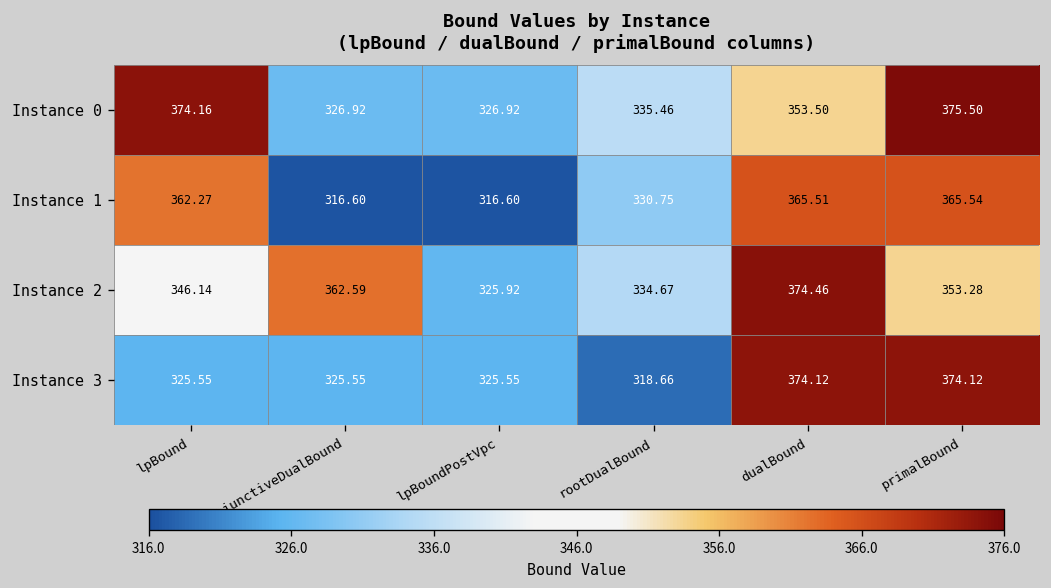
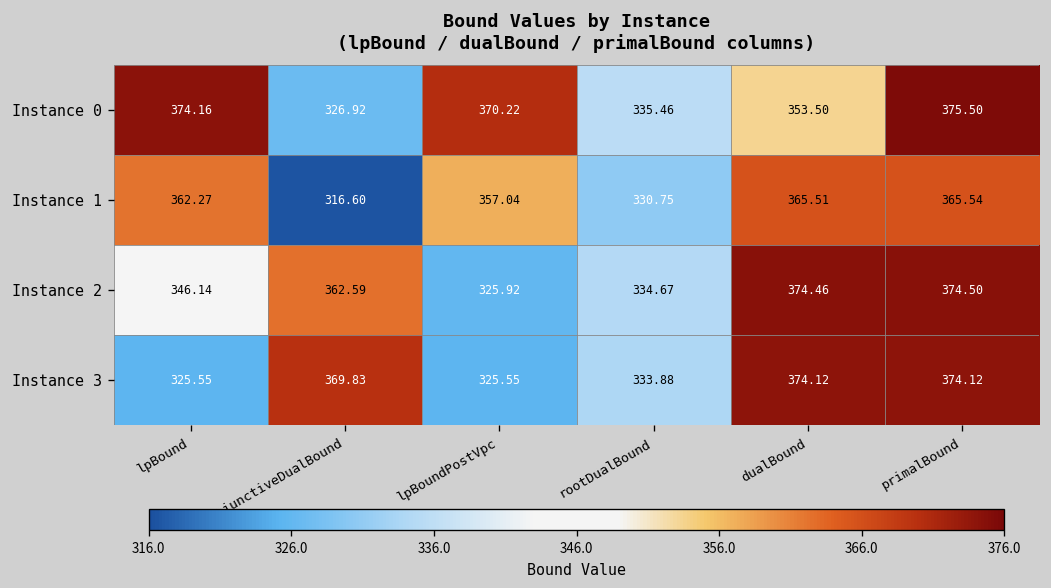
  {
    "Instance 0": {
      "lpBound": 374.16,
      "disjunctiveDualBound": 326.92,
-     "lpBoundPostVpc": 326.92,
+     "lpBoundPostVpc": 370.22,
      "rootDualBound": 335.46,
      "dualBound": 353.50,
      "primalBound": 375.50
    },
    "Instance 1": {
      "lpBound": 362.27,
      "disjunctiveDualBound": 316.60,
-     "lpBoundPostVpc": 316.60,
+     "lpBoundPostVpc": 357.04,
      "rootDualBound": 330.75,
      "dualBound": 365.51,
      "primalBound": 365.54
    },
    "Instance 2": {
      "lpBound": 346.14,
      "disjunctiveDualBound": 362.59,
      "lpBoundPostVpc": 325.92,
      "rootDualBound": 334.67,
      "dualBound": 374.46,
-     "primalBound": 353.28
+     "primalBound": 374.50
    },
    "Instance 3": {
      "lpBound": 325.55,
-     "disjunctiveDualBound": 325.55,
+     "disjunctiveDualBound": 369.83,
      "lpBoundPostVpc": 325.55,
-     "rootDualBound": 318.66,
+     "rootDualBound": 333.88,
      "dualBound": 374.12,
      "primalBound": 374.12
    }
  }
